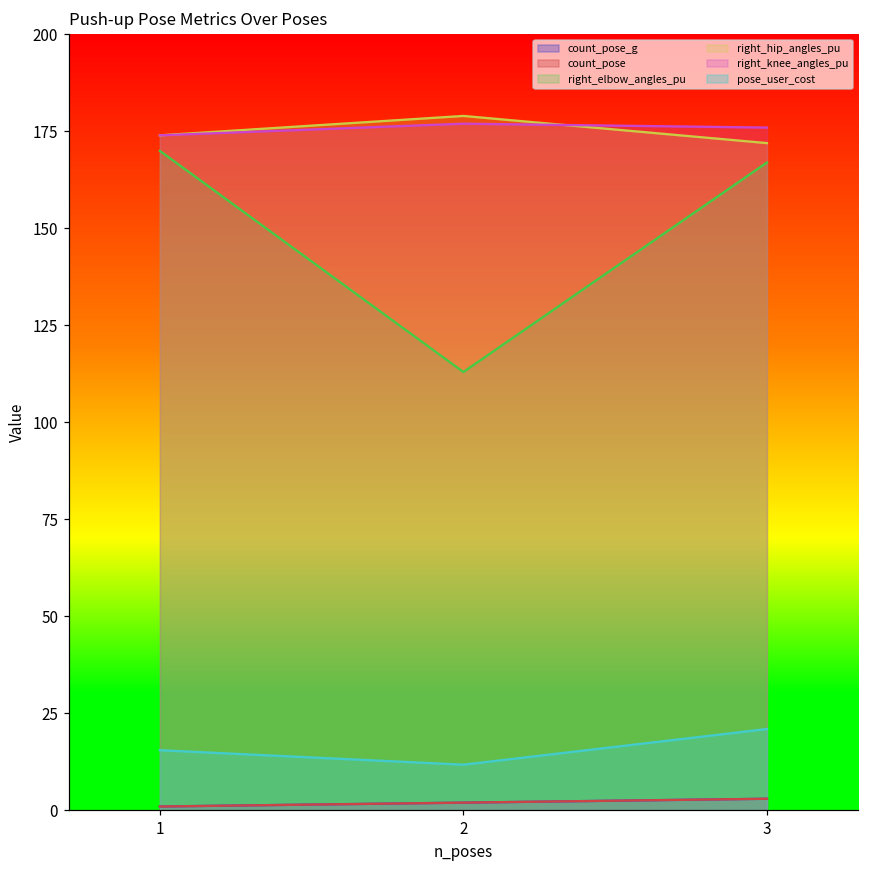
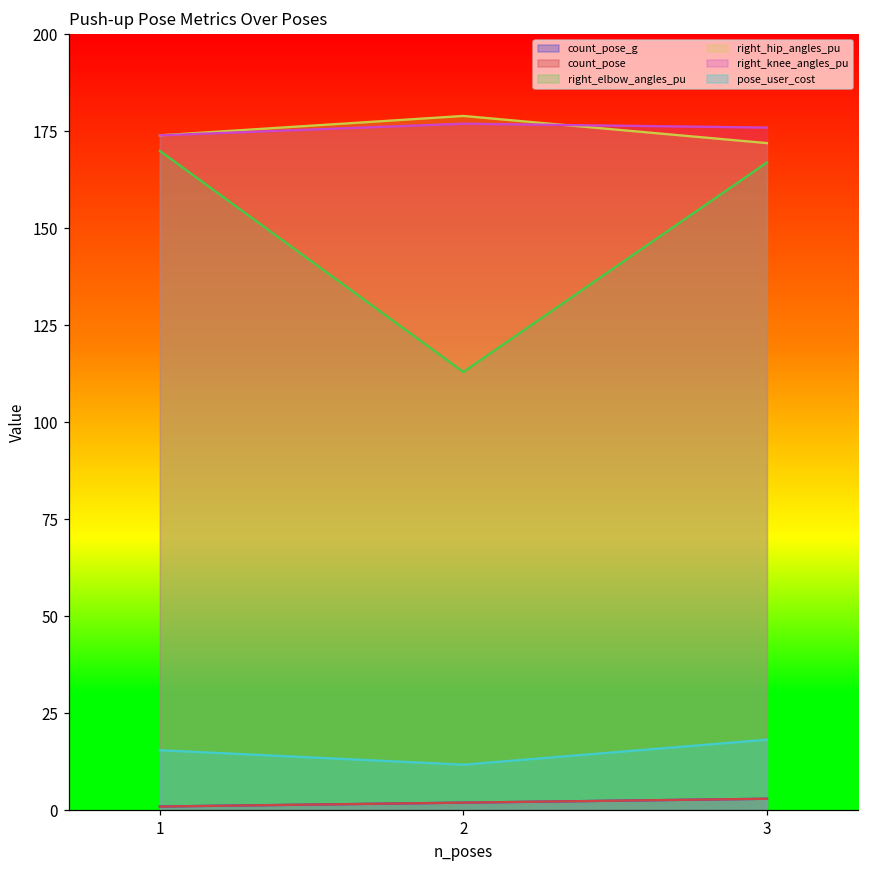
  {
    "pose_user_cost": {
      "1": 16,
      "2": 12,
-     "3": 21
+     "3": 18
    }
  }
